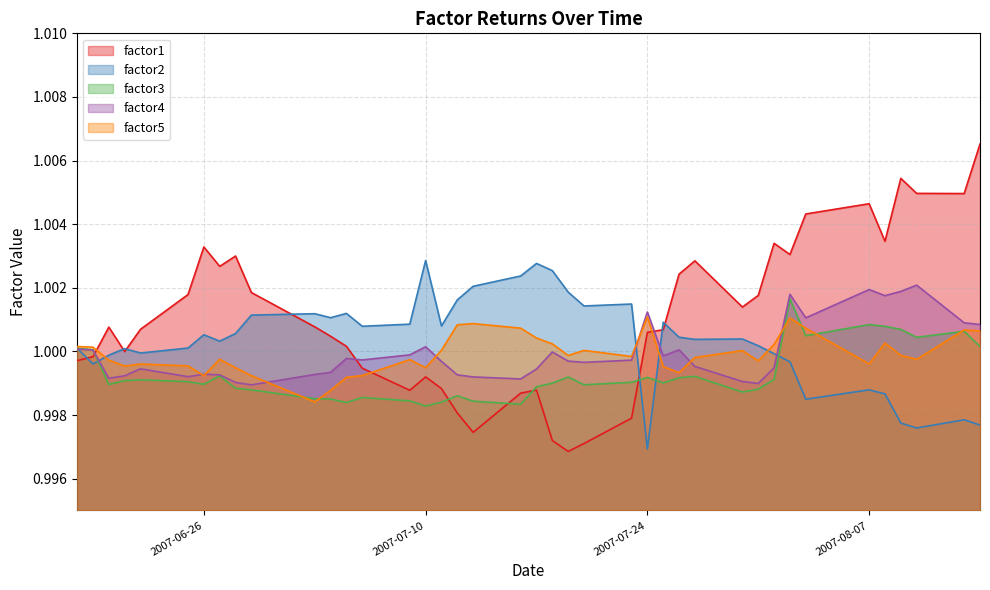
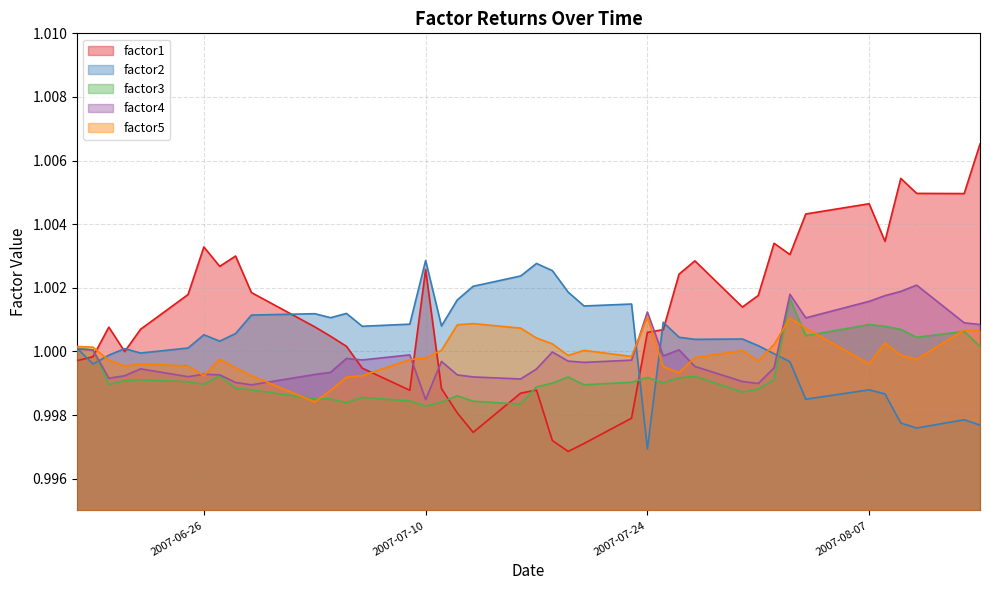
  {
    "factor1": {
      "2007-06-26": 1.0033,
-     "2007-07-10": 0.9992,
+     "2007-07-10": 1.0026,
      "2007-07-24": 1.0006,
      "2007-08-07": 1.0046
    },
    "factor2": {
      "2007-06-26": 1.0005,
      "2007-07-10": 1.0029,
      "2007-07-24": 0.9969,
      "2007-08-07": 0.9988
    },
    "factor3": {
      "2007-06-26": 0.9990,
      "2007-07-10": 0.9983,
      "2007-07-24": 0.9992,
      "2007-08-07": 1.0008
    },
    "factor4": {
-     "2007-07-10": 1.0001,
+     "2007-07-10": 0.9985,
      "2007-07-24": 1.0012,
-     "2007-08-07": 1.0019
+     "2007-08-07": 1.0016
    },
    "factor5": {
-     "2007-07-10": 0.9995,
+     "2007-07-10": 0.9998,
      "2007-07-24": 1.0011,
      "2007-08-07": 0.9996
    }
  }
